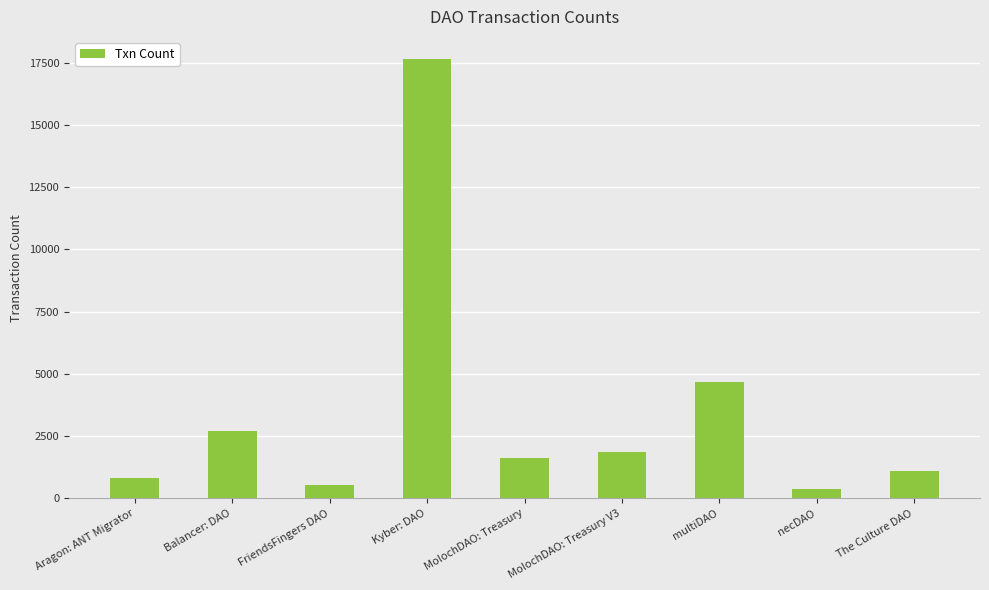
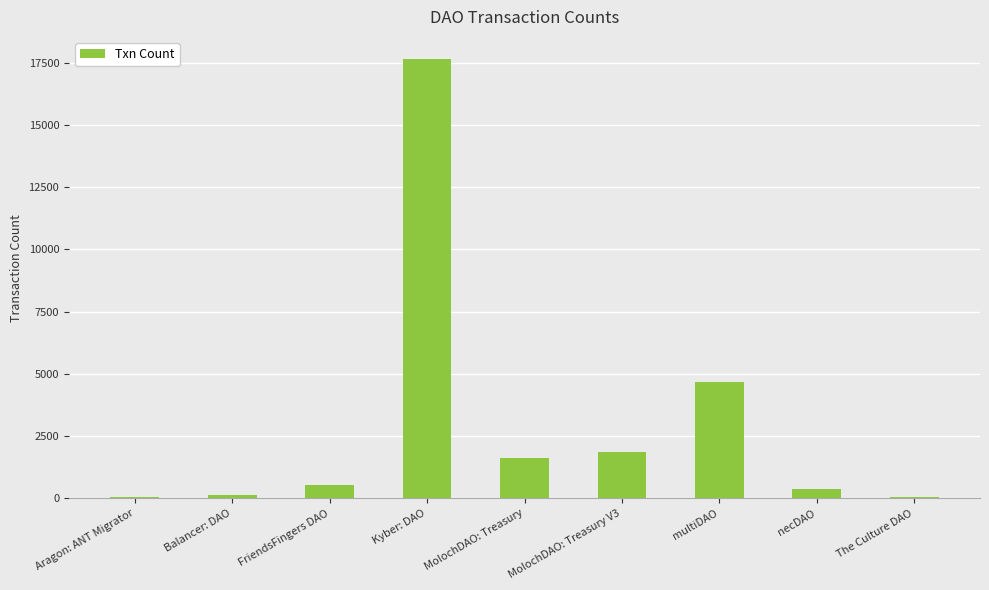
  {
-   "Aragon: ANT Migrator": 800,
-   "Balancer: DAO": 2700,
+   "Aragon: ANT Migrator": 100,
+   "Balancer: DAO": 100,
    "FriendsFingers DAO": 500,
    "Kyber: DAO": 17700,
    "MolochDAO: Treasury": 1600,
    "MolochDAO: Treasury V3": 1900,
    "multiDAO": 4700,
    "necDAO": 400,
-   "The Culture DAO": 1100
+   "The Culture DAO": 100
  }
